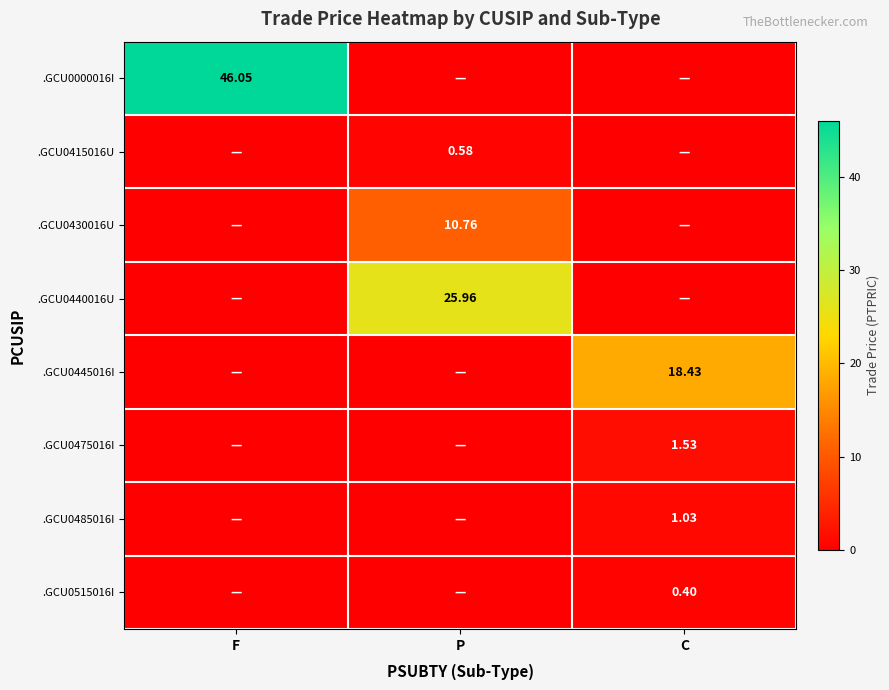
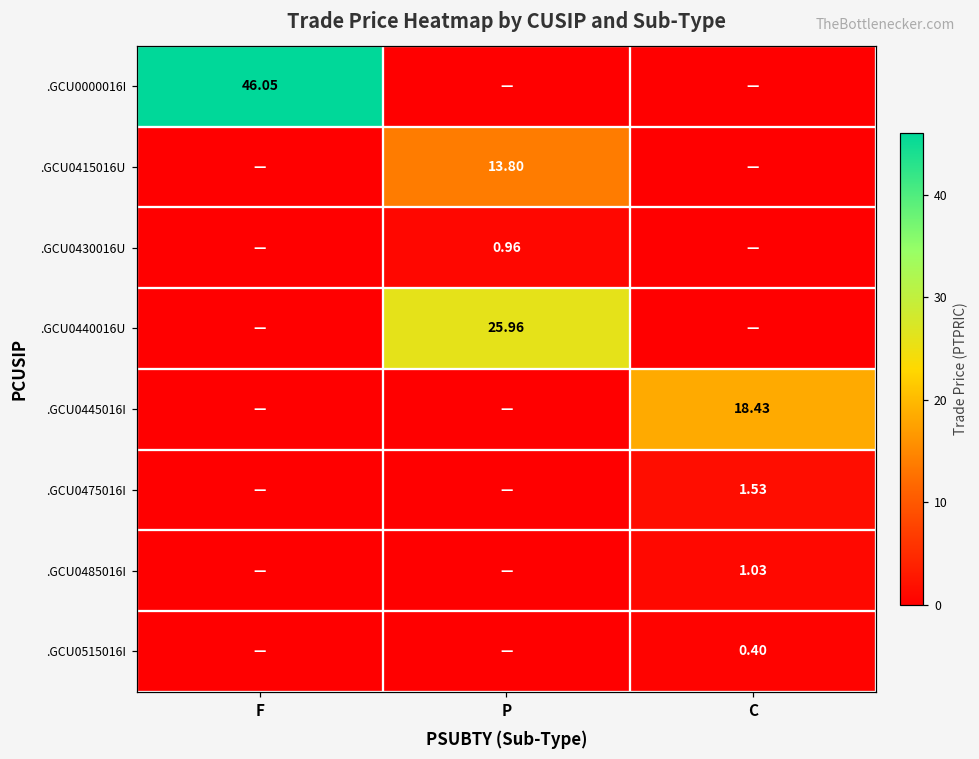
  {
    ".GCU0000016I": {
      "F": 46.05
    },
    ".GCU0415016U": {
-     "P": 0.58
+     "P": 13.80
    },
    ".GCU0430016U": {
-     "P": 10.76
+     "P": 0.96
    },
    ".GCU0440016U": {
      "P": 25.96
    },
    ".GCU0445016I": {
      "C": 18.43
    },
    ".GCU0475016I": {
      "C": 1.53
    },
    ".GCU0485016I": {
      "C": 1.03
    },
    ".GCU0515016I": {
      "C": 0.40
    }
  }
